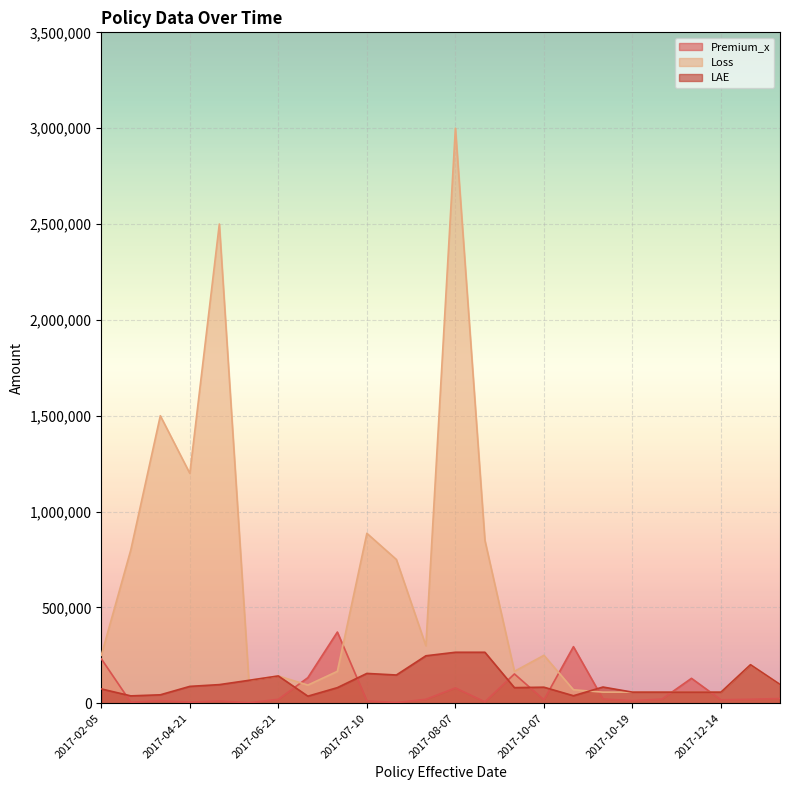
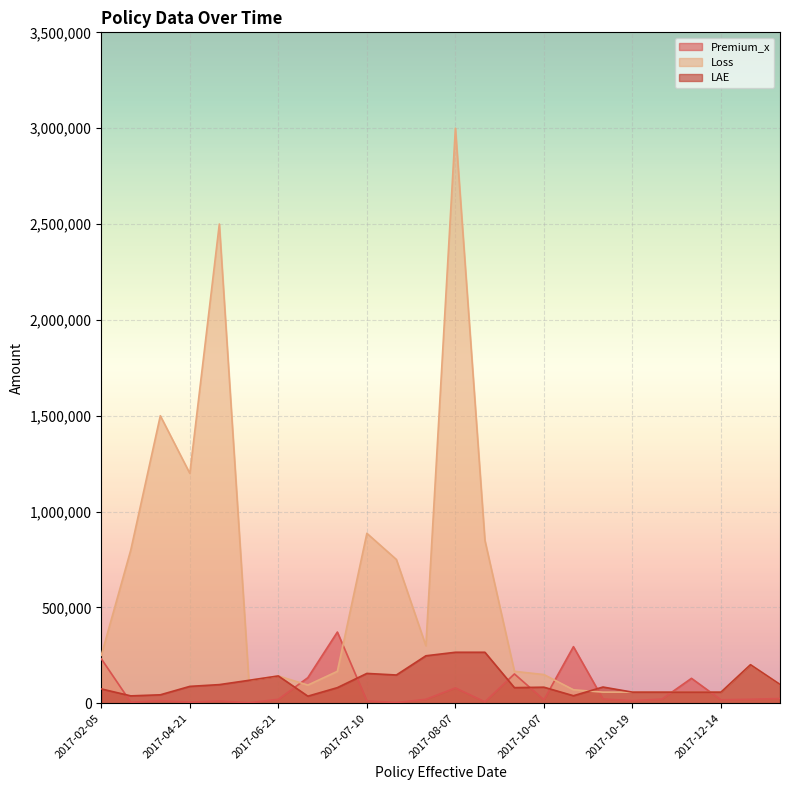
  {
    "Loss": {
      "2017-02-05": "250,000",
      "2017-04-21": "1,200,000",
      "2017-07-10": "890,000",
      "2017-08-07": "3,000,000",
-     "2017-10-07": "250,000"
+     "2017-10-07": "150,000"
    }
  }
